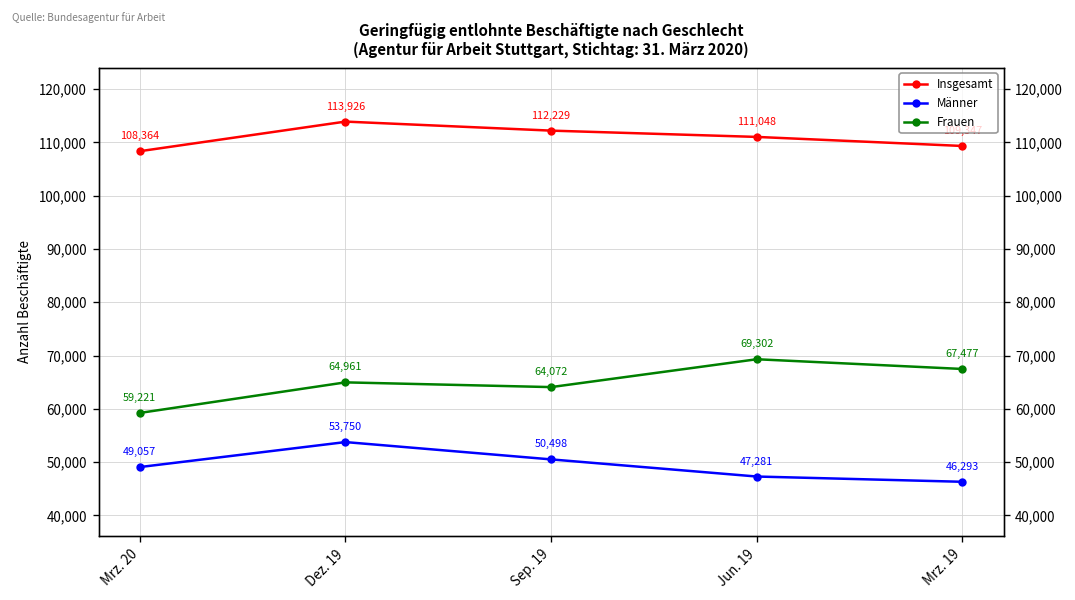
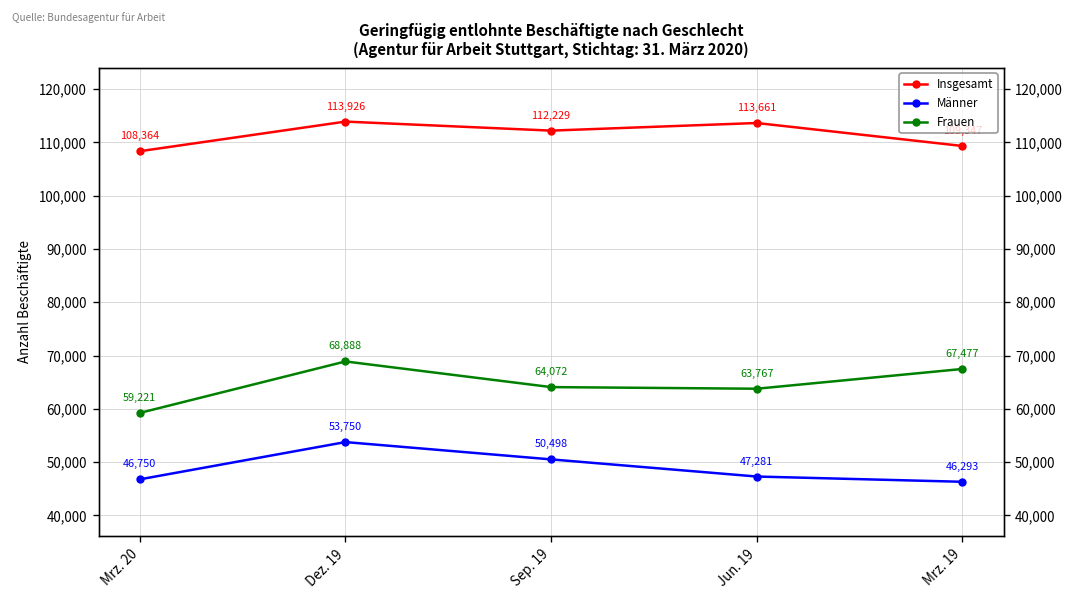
  {
    "Insgesamt": {
      "Mrz. 20": "108,364",
      "Dez. 19": "113,926",
      "Sep. 19": "112,229",
-     "Jun. 19": "111,048"
+     "Jun. 19": "113,661"
    },
    "Männer": {
-     "Mrz. 20": "49,057",
+     "Mrz. 20": "46,750",
      "Dez. 19": "53,750",
      "Sep. 19": "50,498",
      "Jun. 19": "47,281",
      "Mrz. 19": "46,293"
    },
    "Frauen": {
      "Mrz. 20": "59,221",
-     "Dez. 19": "64,961",
+     "Dez. 19": "68,888",
      "Sep. 19": "64,072",
-     "Jun. 19": "69,302",
+     "Jun. 19": "63,767",
      "Mrz. 19": "67,477"
    }
  }
